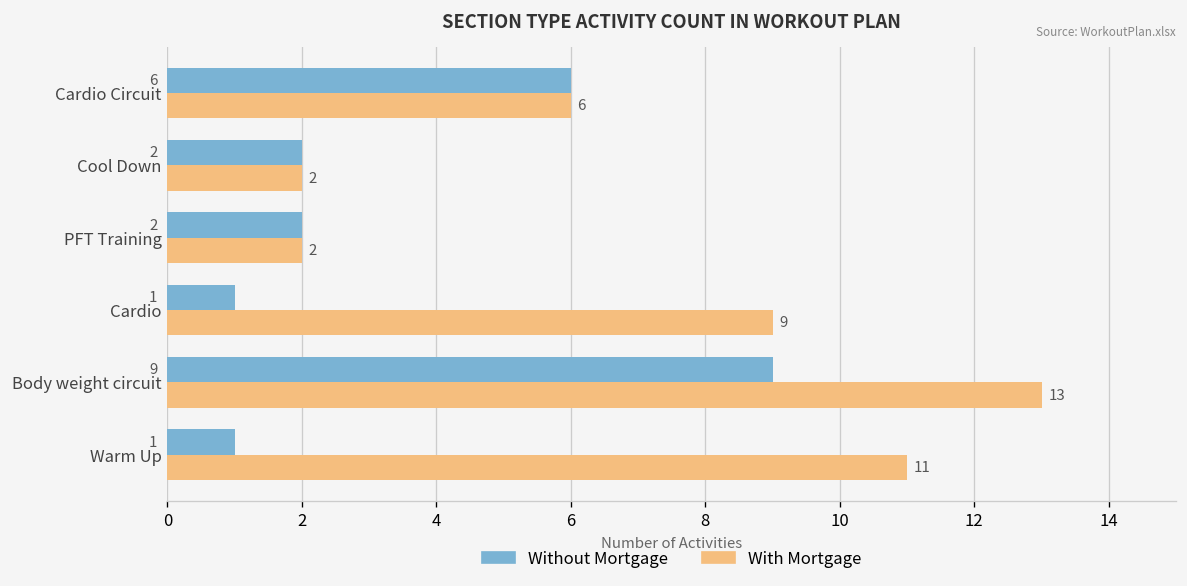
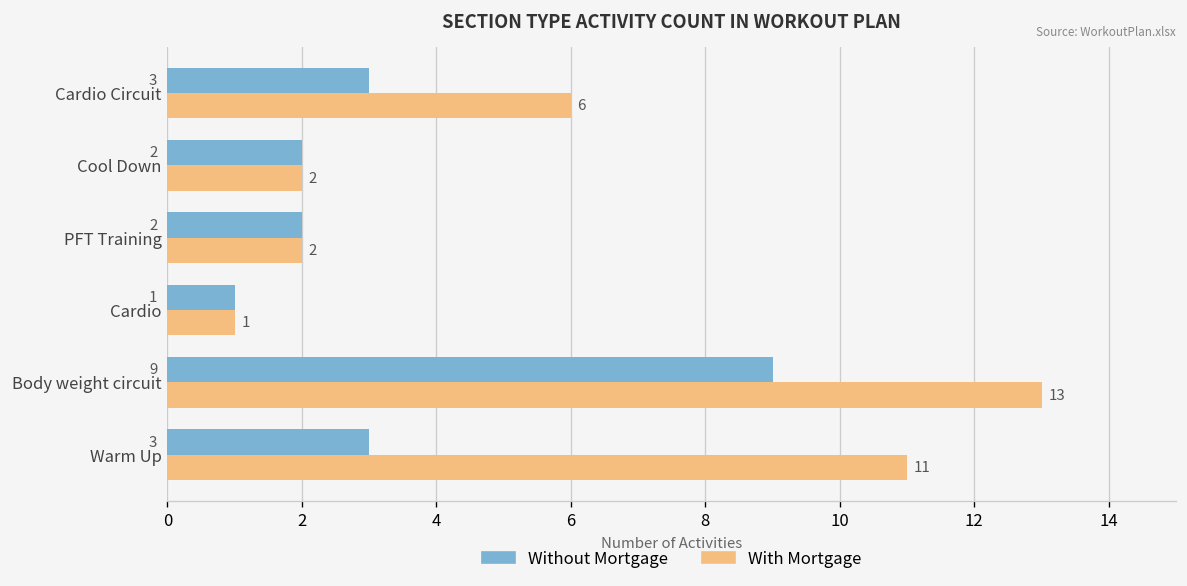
  {
    "Without Mortgage": {
-     "Cardio Circuit": 6,
-     "Warm Up": 1
+     "Cardio Circuit": 3,
+     "Warm Up": 3
    },
    "With Mortgage": {
      "Cardio Circuit": 6,
      "Cool Down": 2,
      "PFT Training": 2,
-     "Cardio": 9,
+     "Cardio": 1,
      "Body weight circuit": 13,
      "Warm Up": 11
    }
  }
